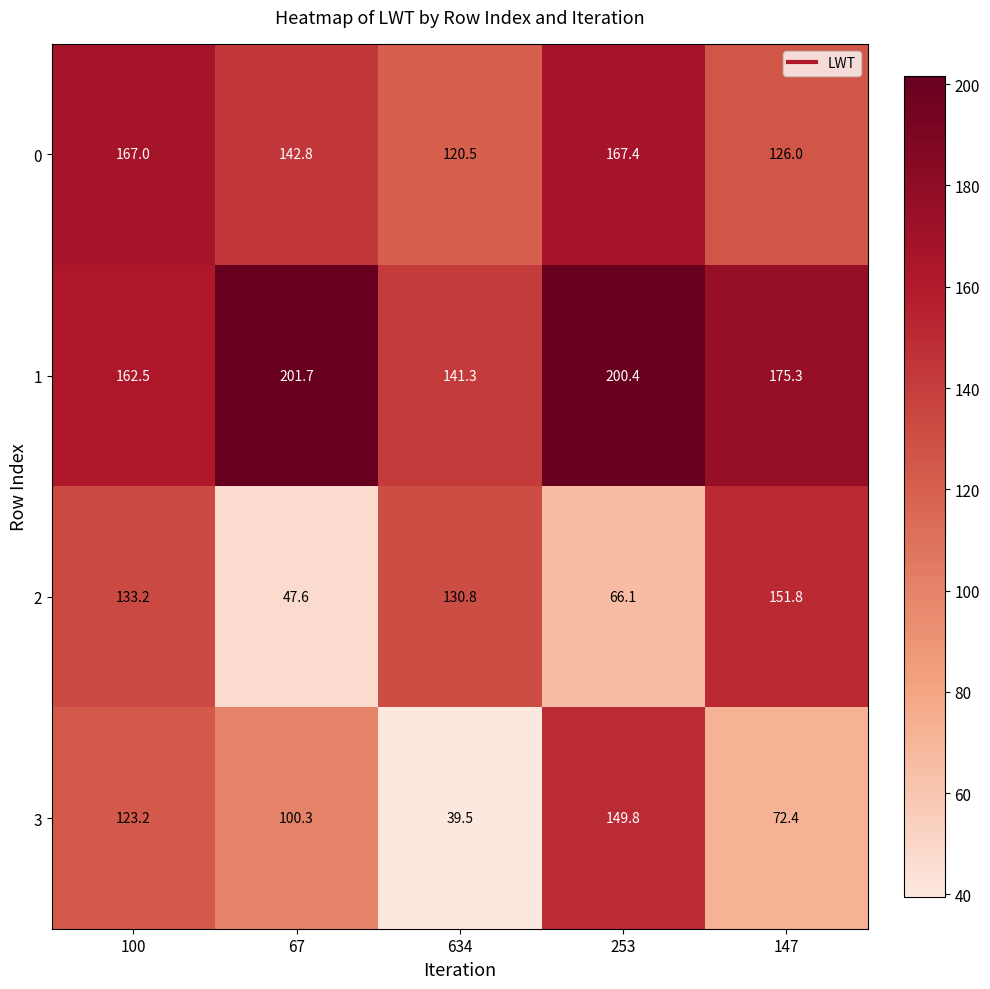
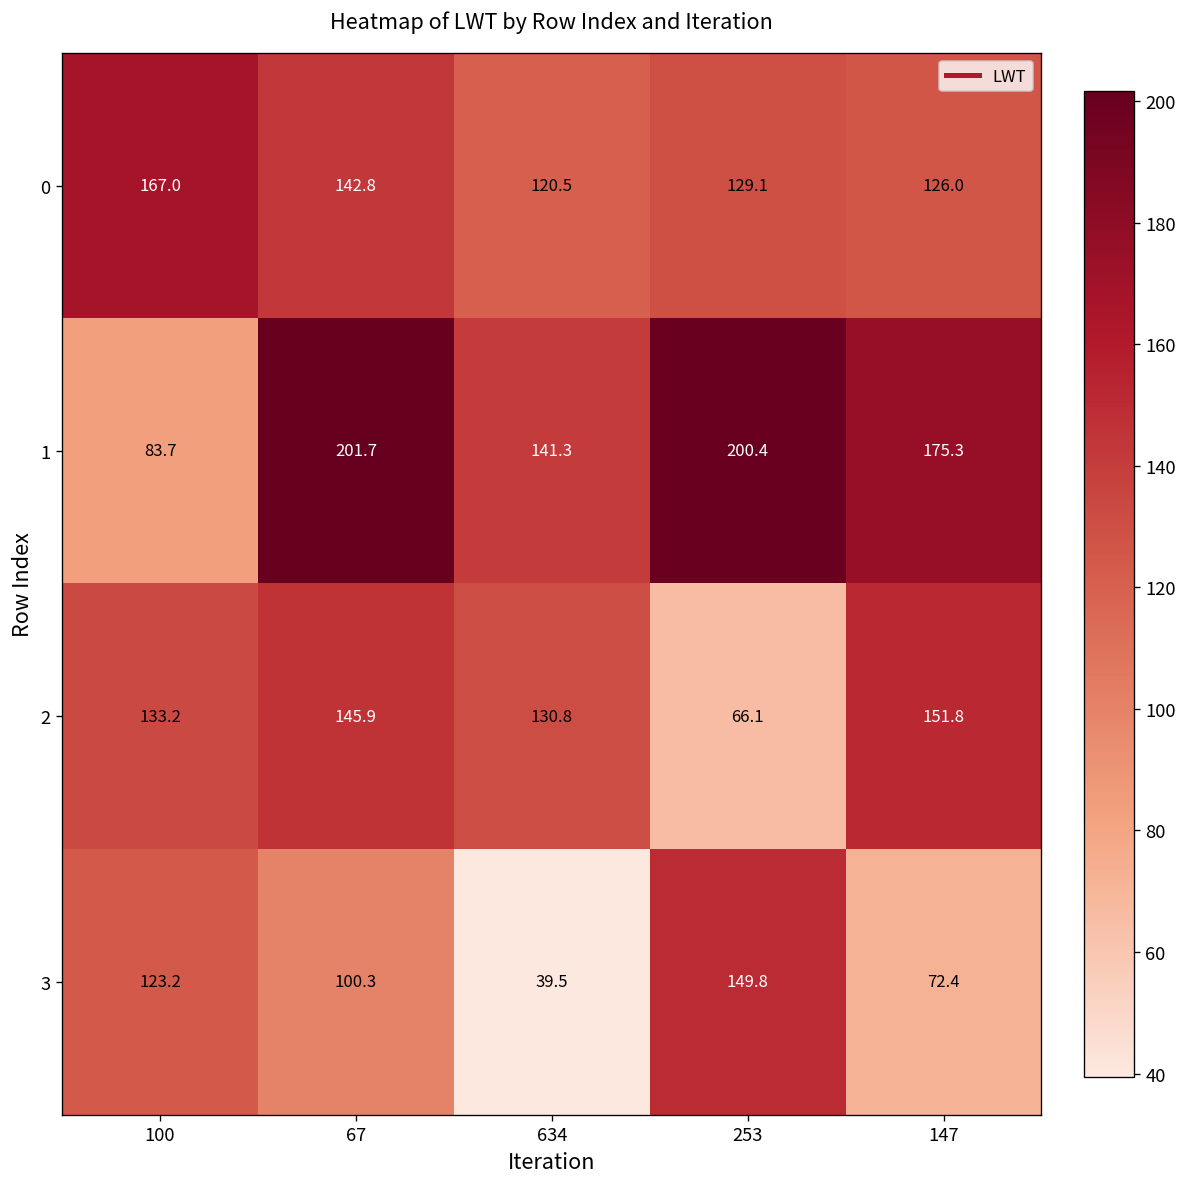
  {
    "0": {
      "100": 167.0,
      "67": 142.8,
      "634": 120.5,
-     "253": 167.4,
+     "253": 129.1,
      "147": 126.0
    },
    "1": {
-     "100": 162.5,
+     "100": 83.7,
      "67": 201.7,
      "634": 141.3,
      "253": 200.4,
      "147": 175.3
    },
    "2": {
      "100": 133.2,
-     "67": 47.6,
+     "67": 145.9,
      "634": 130.8,
      "253": 66.1,
      "147": 151.8
    },
    "3": {
      "100": 123.2,
      "67": 100.3,
      "634": 39.5,
      "253": 149.8,
      "147": 72.4
    }
  }
